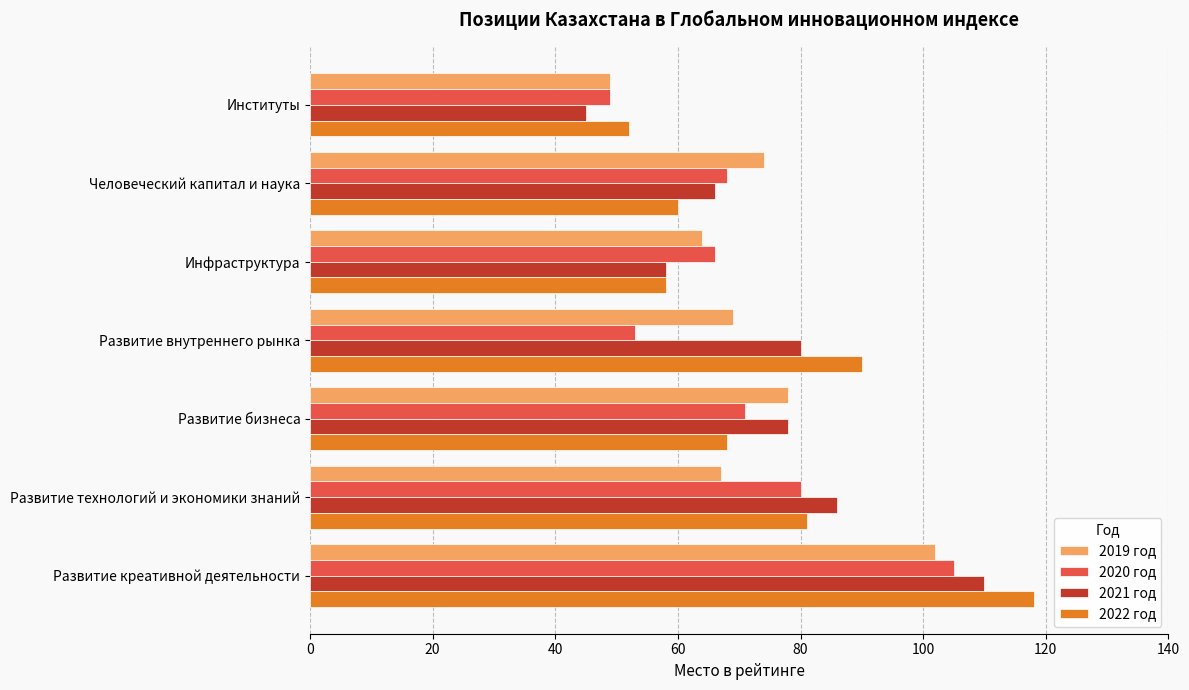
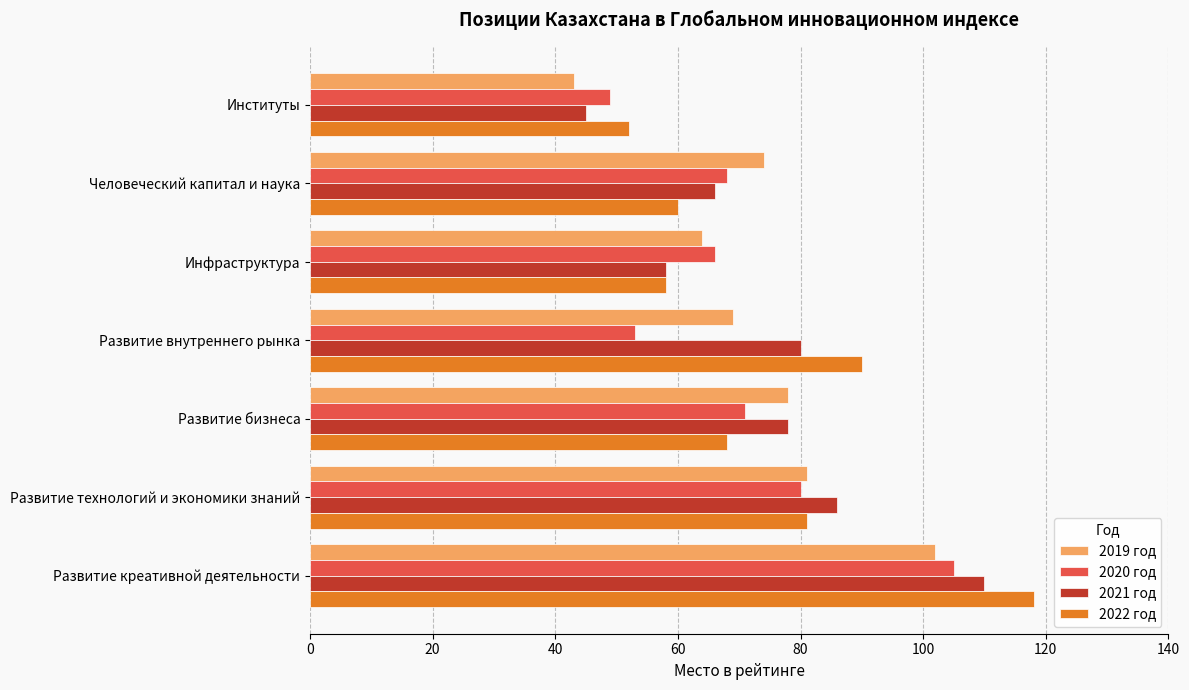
  {
    "2019 год": {
-     "Институты": 49,
+     "Институты": 43,
      "Человеческий капитал и наука": 74,
      "Инфраструктура": 64,
      "Развитие внутреннего рынка": 69,
      "Развитие бизнеса": 78,
-     "Развитие технологий и экономики знаний": 67,
+     "Развитие технологий и экономики знаний": 81,
      "Развитие креативной деятельности": 102
    }
  }
